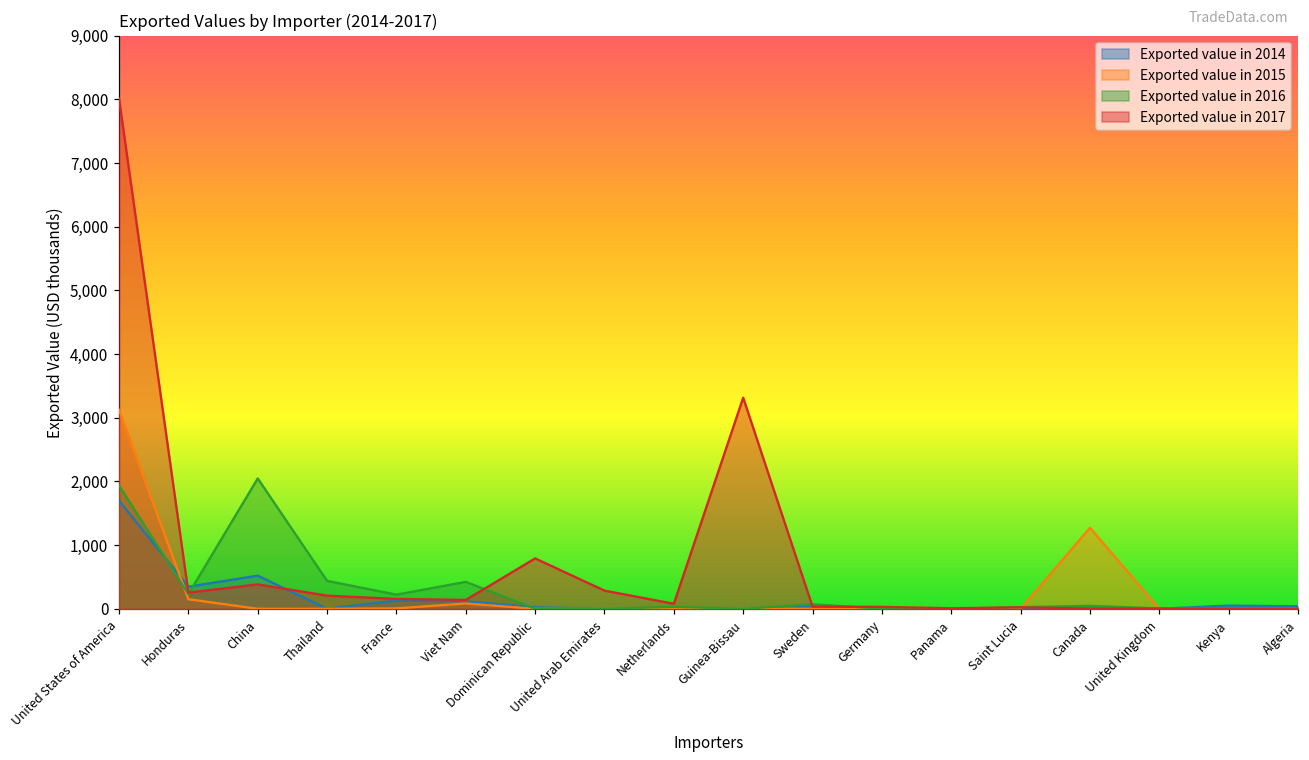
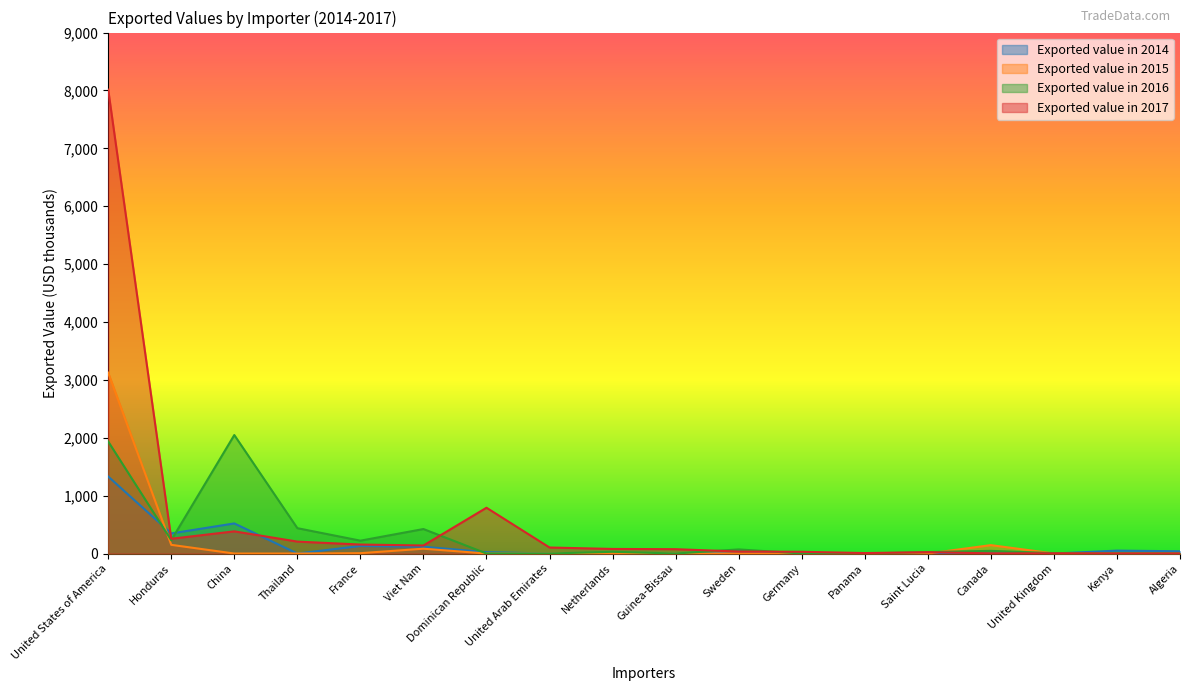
  {
    "Exported value in 2014": {
-     "United States of America": "1,700",
+     "United States of America": "1,300",
      "Honduras": "300",
      "China": "500",
      "Kenya": "100"
    },
    "Exported value in 2015": {
      "United States of America": "3,100",
      "Honduras": "200",
      "China": "0",
      "France": "0",
-     "Canada": "1,300"
+     "Canada": "100"
    },
    "Exported value in 2016": {
      "United States of America": "1,900",
      "China": "2,000",
      "Thailand": "400",
      "France": "200",
      "Viet Nam": "400"
    },
    "Exported value in 2017": {
      "United States of America": "8,000",
      "China": "400",
      "Thailand": "200",
      "Dominican Republic": "800",
-     "United Arab Emirates": "300",
+     "United Arab Emirates": "100",
      "Netherlands": "100",
-     "Guinea-Bissau": "3,300"
+     "Guinea-Bissau": "100"
    }
  }
